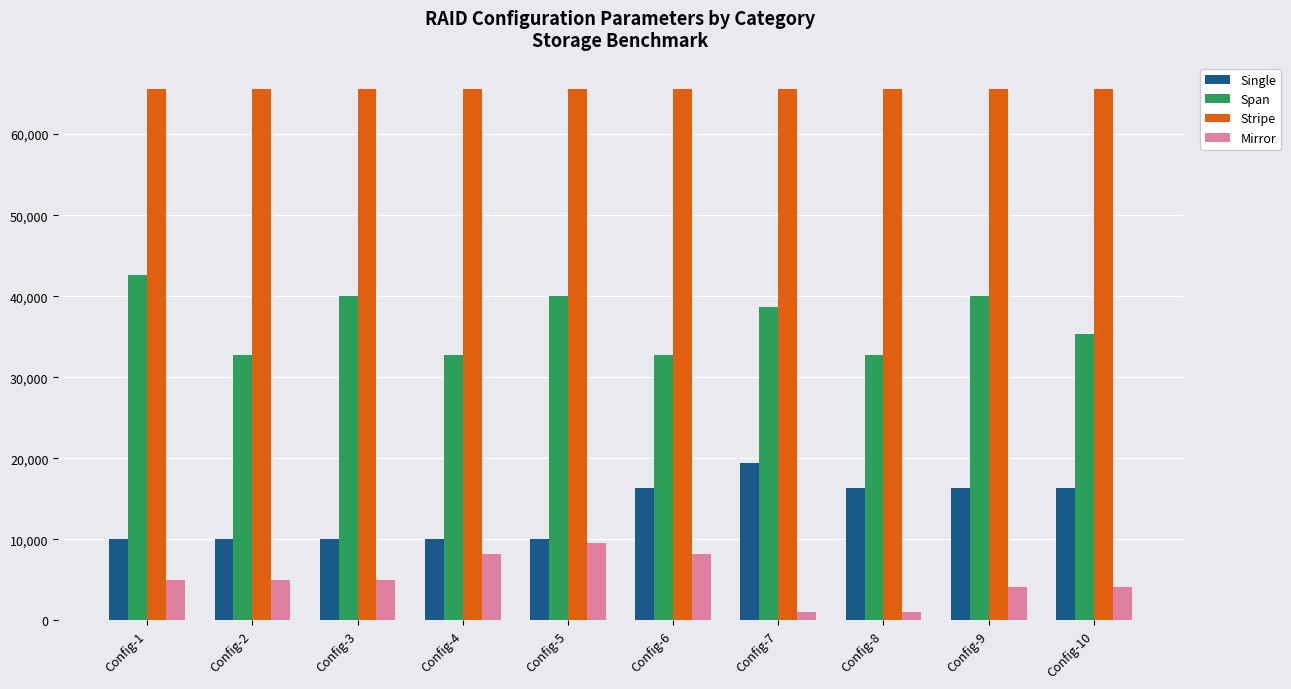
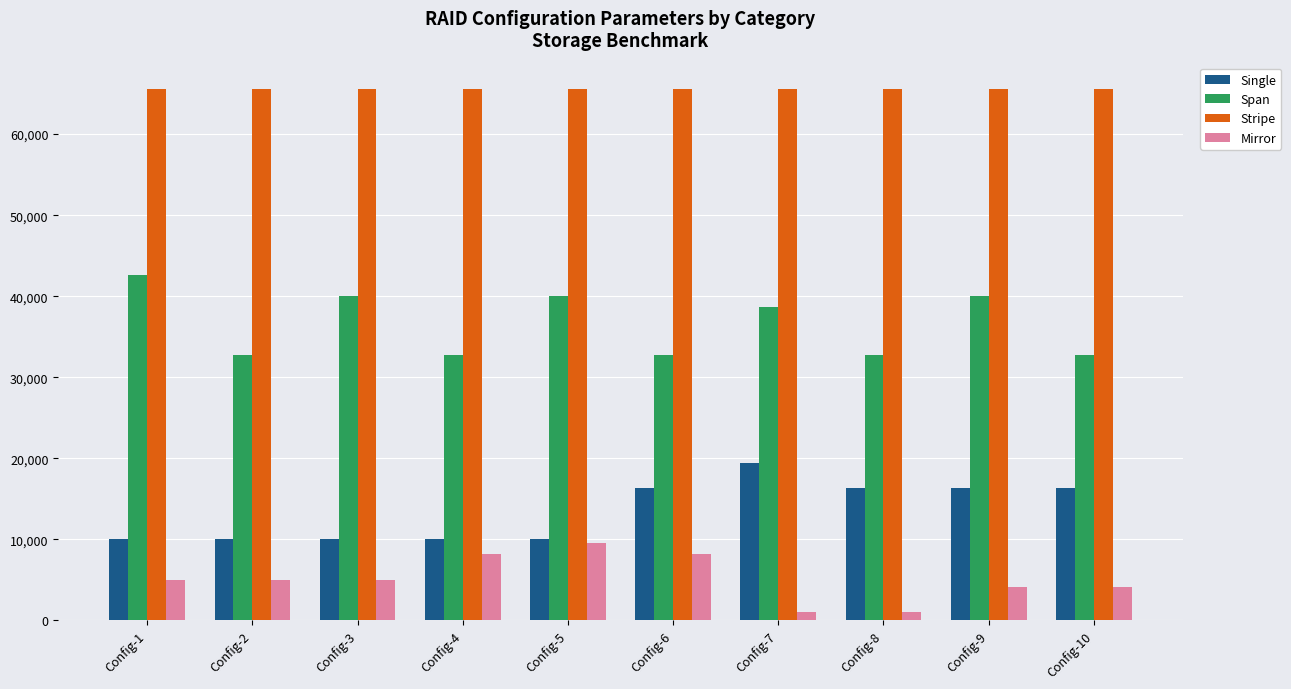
  {
    "Single": {
      "Config-1": "10,000",
      "Config-2": "10,000",
      "Config-3": "10,000",
      "Config-4": "10,000",
      "Config-5": "10,000",
      "Config-6": "16,000",
      "Config-7": "19,000",
      "Config-8": "16,000",
      "Config-9": "16,000",
      "Config-10": "16,000"
    },
    "Span": {
      "Config-1": "43,000",
      "Config-2": "33,000",
      "Config-3": "40,000",
      "Config-4": "33,000",
      "Config-5": "40,000",
      "Config-6": "33,000",
      "Config-7": "39,000",
      "Config-8": "33,000",
      "Config-9": "40,000",
-     "Config-10": "35,000"
+     "Config-10": "33,000"
    },
    "Stripe": {
      "Config-1": "66,000",
      "Config-2": "66,000",
      "Config-3": "66,000",
      "Config-4": "66,000",
      "Config-5": "66,000",
      "Config-6": "66,000",
      "Config-7": "66,000",
      "Config-8": "66,000",
      "Config-9": "66,000",
      "Config-10": "66,000"
    },
    "Mirror": {
      "Config-1": "5,000",
      "Config-2": "5,000",
      "Config-3": "5,000",
      "Config-4": "8,000",
      "Config-5": "10,000",
      "Config-6": "8,000",
      "Config-7": "1,000",
      "Config-8": "1,000",
      "Config-9": "4,000",
      "Config-10": "4,000"
    }
  }
